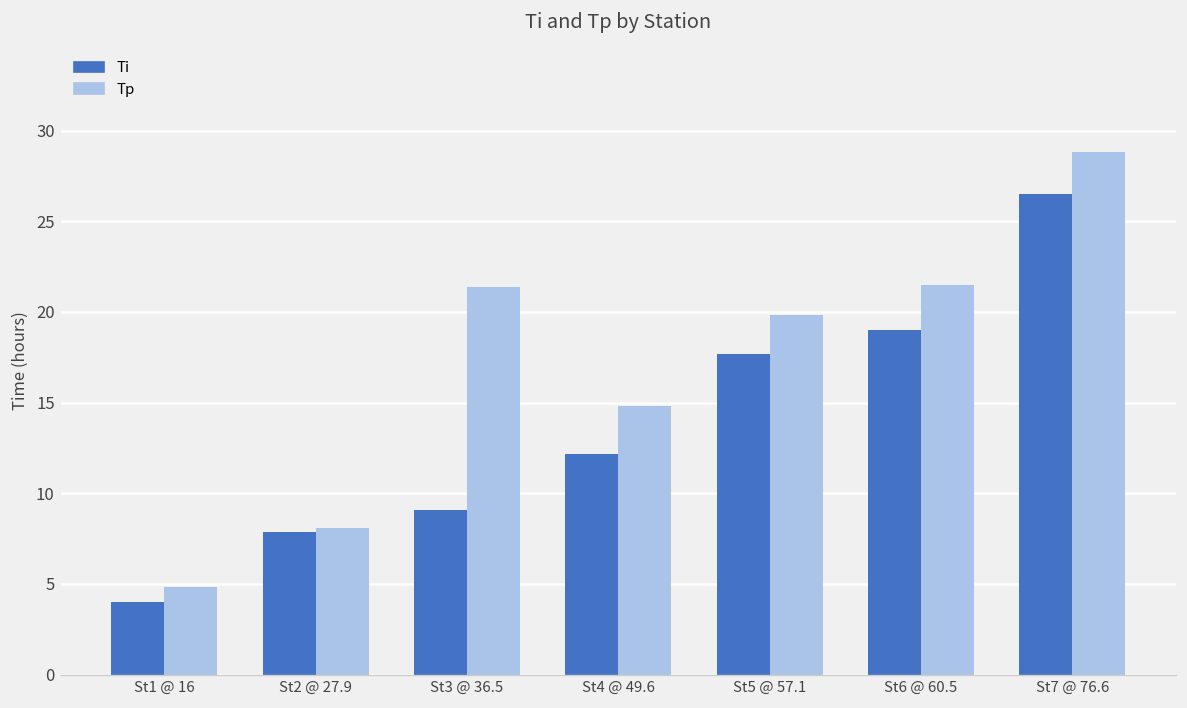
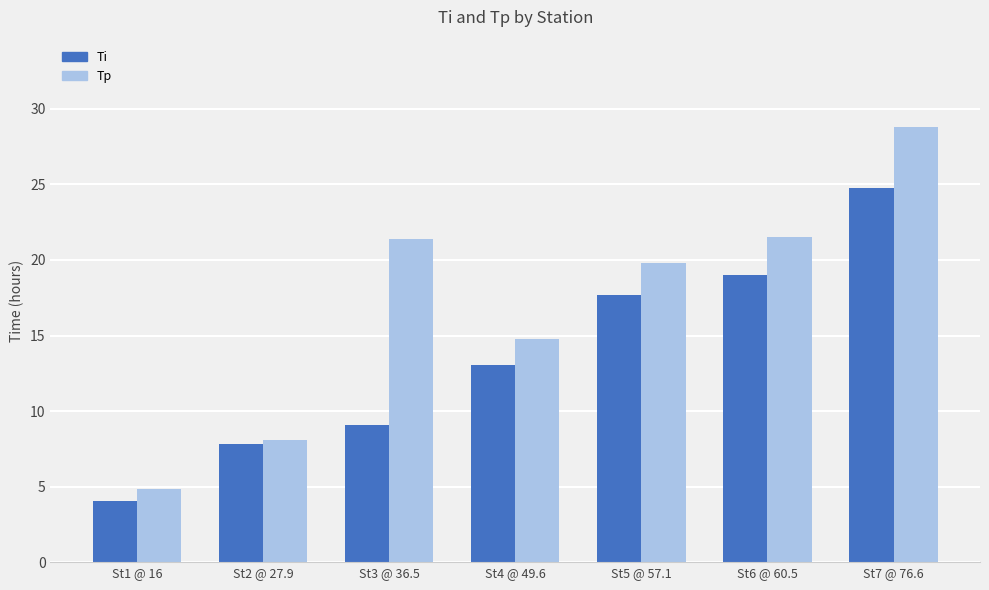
  {
    "Ti": {
      "St1 @ 16": 4.0,
      "St2 @ 27.9": 7.8,
      "St3 @ 36.5": 9.1,
-     "St4 @ 49.6": 12.2,
+     "St4 @ 49.6": 13.0,
      "St5 @ 57.1": 17.7,
      "St6 @ 60.5": 19.0,
-     "St7 @ 76.6": 26.5
+     "St7 @ 76.6": 24.8
    },
    "Tp": {
      "St1 @ 16": 4.8,
      "St2 @ 27.9": 8.1,
      "St3 @ 36.5": 21.4,
      "St4 @ 49.6": 14.8,
      "St5 @ 57.1": 19.8,
      "St6 @ 60.5": 21.5,
      "St7 @ 76.6": 28.8
    }
  }
